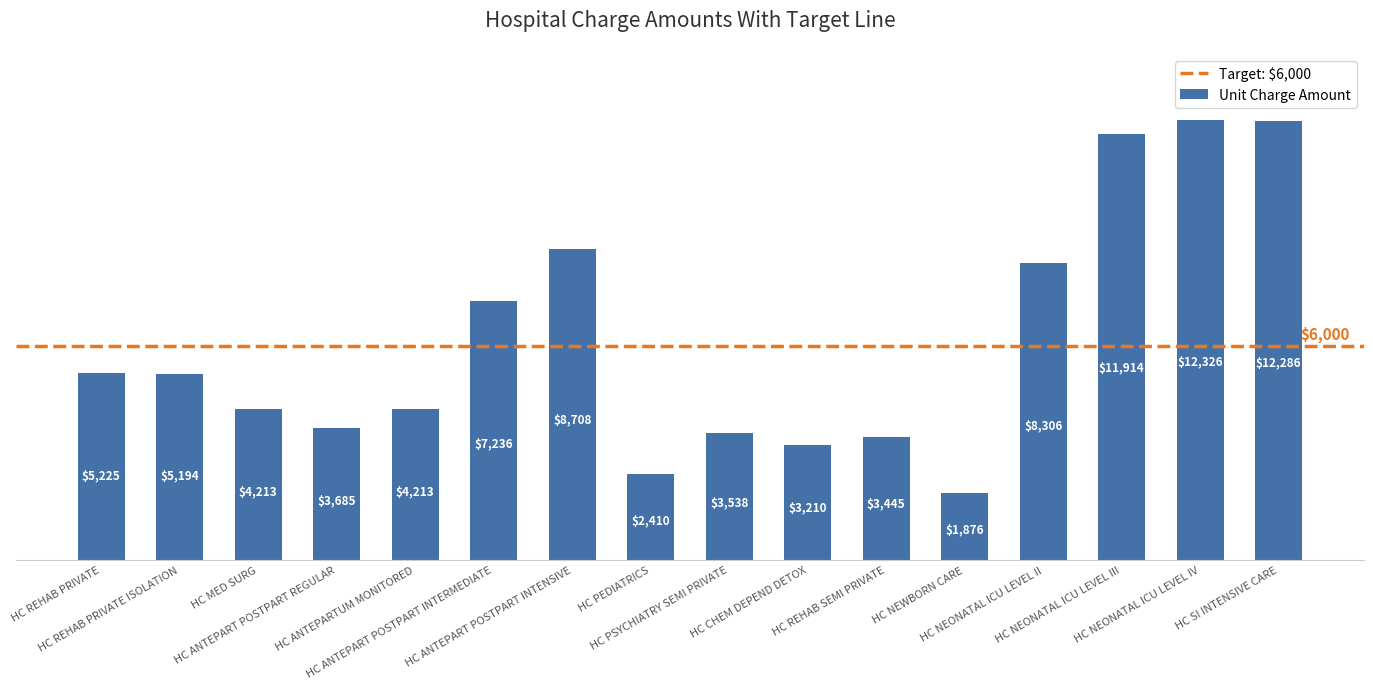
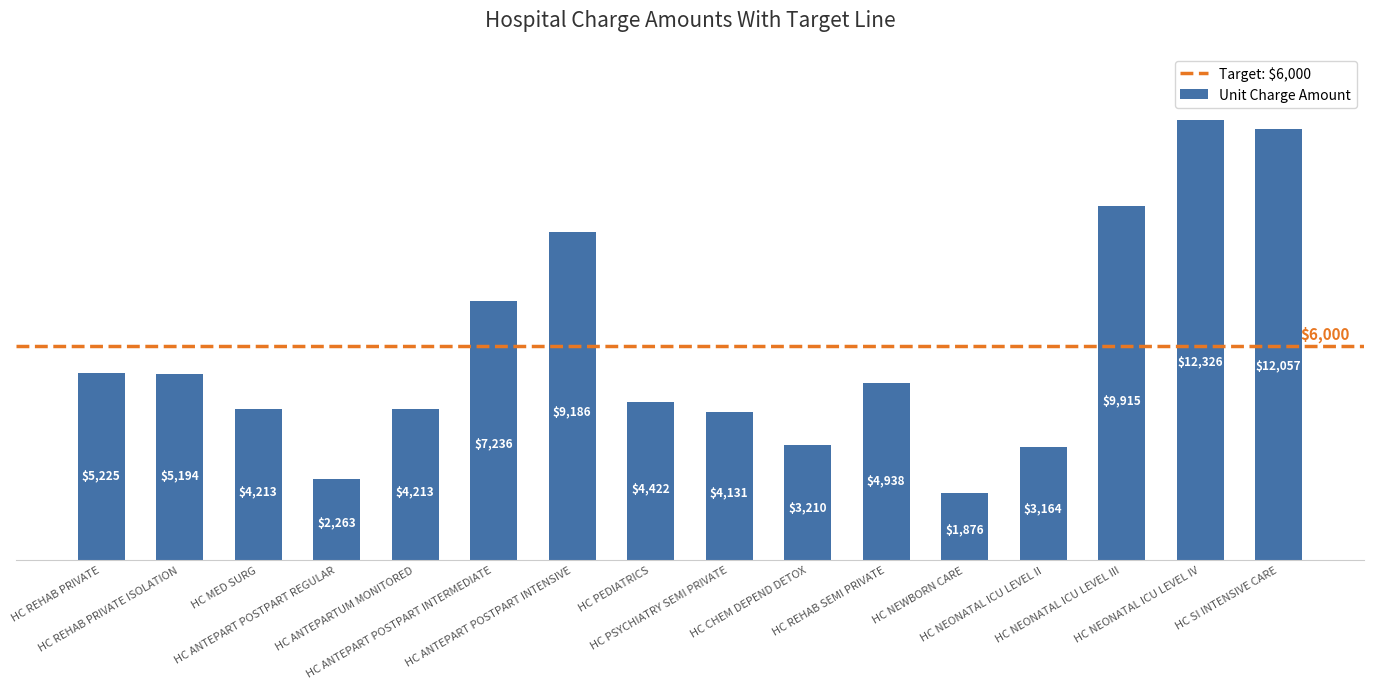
  {
    "HC REHAB PRIVATE": "$5,225",
    "HC REHAB PRIVATE ISOLATION": "$5,194",
    "HC MED SURG": "$4,213",
-   "HC ANTEPART POSTPART REGULAR": "$3,685",
+   "HC ANTEPART POSTPART REGULAR": "$2,263",
    "HC ANTEPARTUM MONITORED": "$4,213",
    "HC ANTEPART POSTPART INTERMEDIATE": "$7,236",
-   "HC ANTEPART POSTPART INTENSIVE": "$8,708",
-   "HC PEDIATRICS": "$2,410",
-   "HC PSYCHIATRY SEMI PRIVATE": "$3,538",
+   "HC ANTEPART POSTPART INTENSIVE": "$9,186",
+   "HC PEDIATRICS": "$4,422",
+   "HC PSYCHIATRY SEMI PRIVATE": "$4,131",
    "HC CHEM DEPEND DETOX": "$3,210",
-   "HC REHAB SEMI PRIVATE": "$3,445",
+   "HC REHAB SEMI PRIVATE": "$4,938",
    "HC NEWBORN CARE": "$1,876",
-   "HC NEONATAL ICU LEVEL II": "$8,306",
-   "HC NEONATAL ICU LEVEL III": "$11,914",
+   "HC NEONATAL ICU LEVEL II": "$3,164",
+   "HC NEONATAL ICU LEVEL III": "$9,915",
    "HC NEONATAL ICU LEVEL IV": "$12,326",
-   "HC SI INTENSIVE CARE": "$12,286"
+   "HC SI INTENSIVE CARE": "$12,057"
  }
